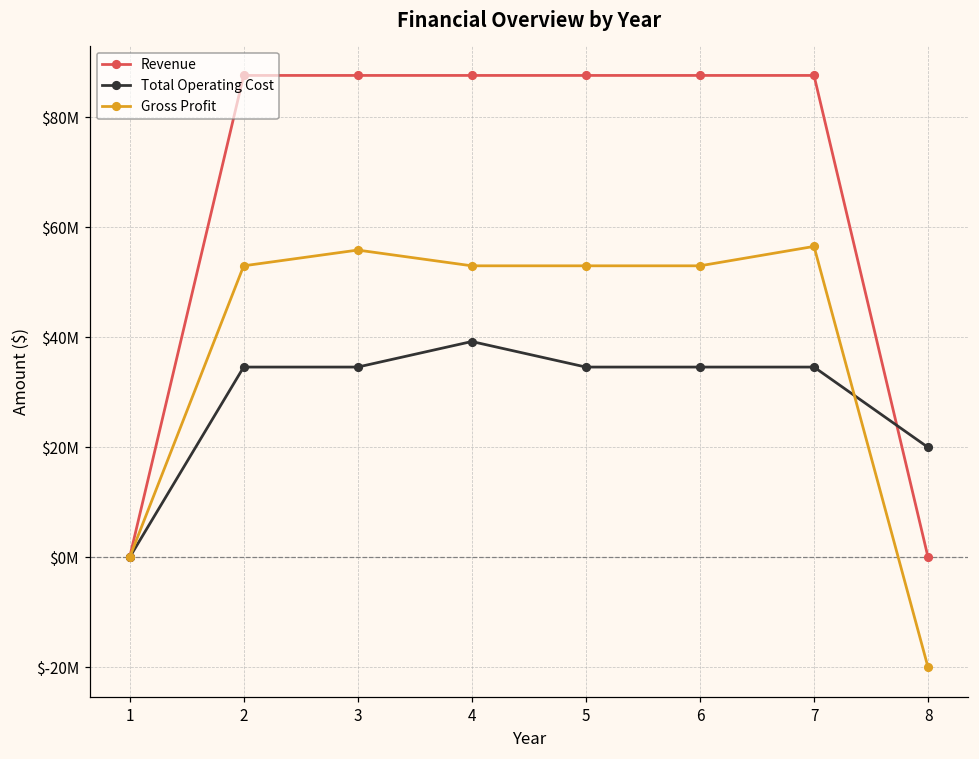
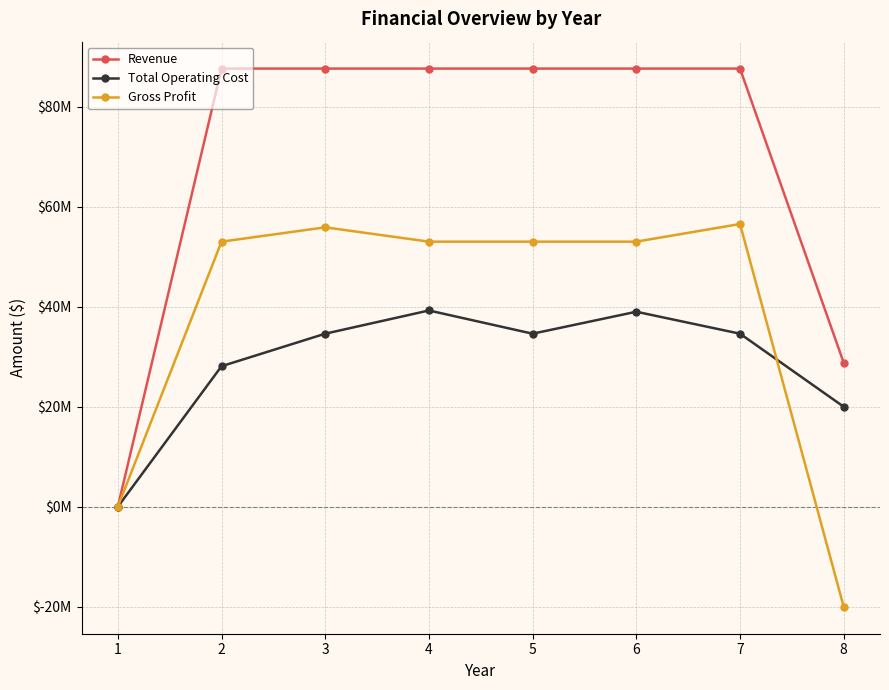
  {
    "Revenue": {
      "3": "$88000000",
      "4": "$88000000",
      "5": "$88000000",
      "6": "$88000000",
      "7": "$88000000",
-     "8": "$0"
+     "8": "$29000000"
    },
    "Total Operating Cost": {
-     "2": "$35000000",
+     "2": "$28000000",
      "3": "$35000000",
      "4": "$39000000",
      "5": "$35000000",
-     "6": "$35000000",
+     "6": "$39000000",
      "7": "$35000000",
      "8": "$20000000"
    },
    "Gross Profit": {
      "2": "$53000000",
      "3": "$56000000",
      "4": "$53000000",
      "5": "$53000000",
      "6": "$53000000",
      "7": "$57000000",
      "8": "$-20000000"
    }
  }
